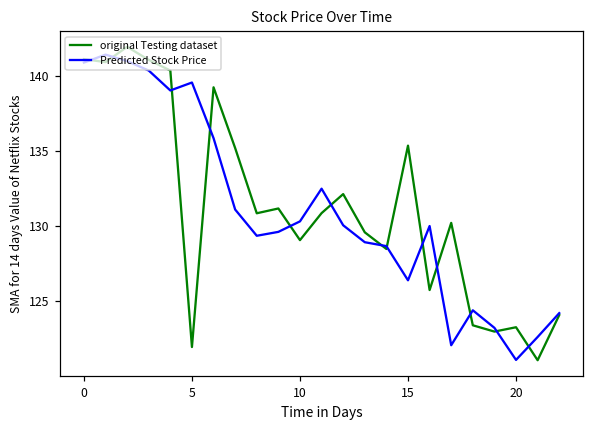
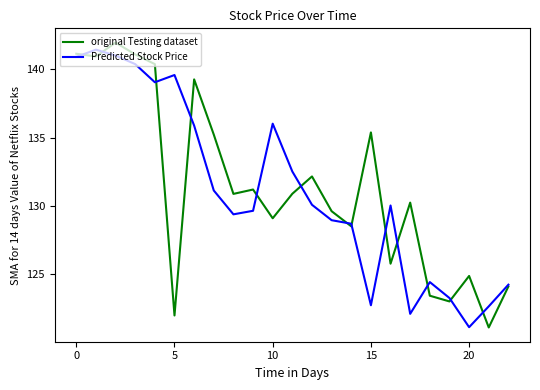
  {
    "original Testing dataset": {
      "5": 122.0,
      "10": 129.1,
      "15": 135.4,
-     "20": 123.3
+     "20": 124.9
    },
    "Predicted Stock Price": {
      "5": 139.6,
-     "10": 130.3,
-     "15": 126.4,
+     "10": 136.0,
+     "15": 122.7,
      "20": 121.1
    }
  }
